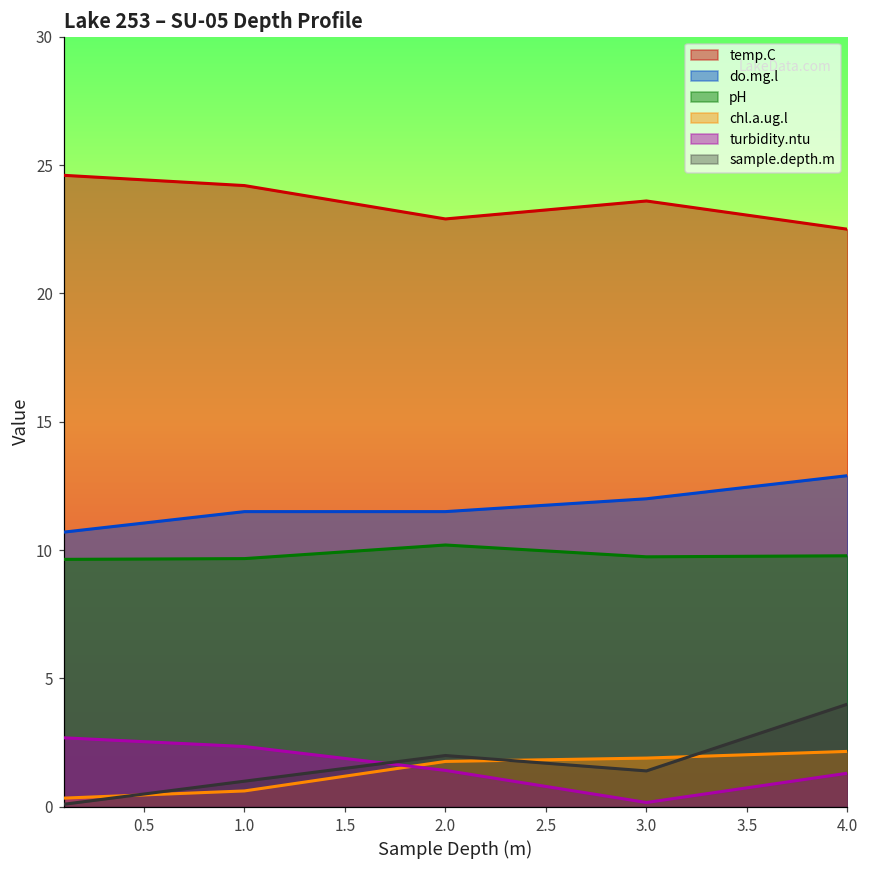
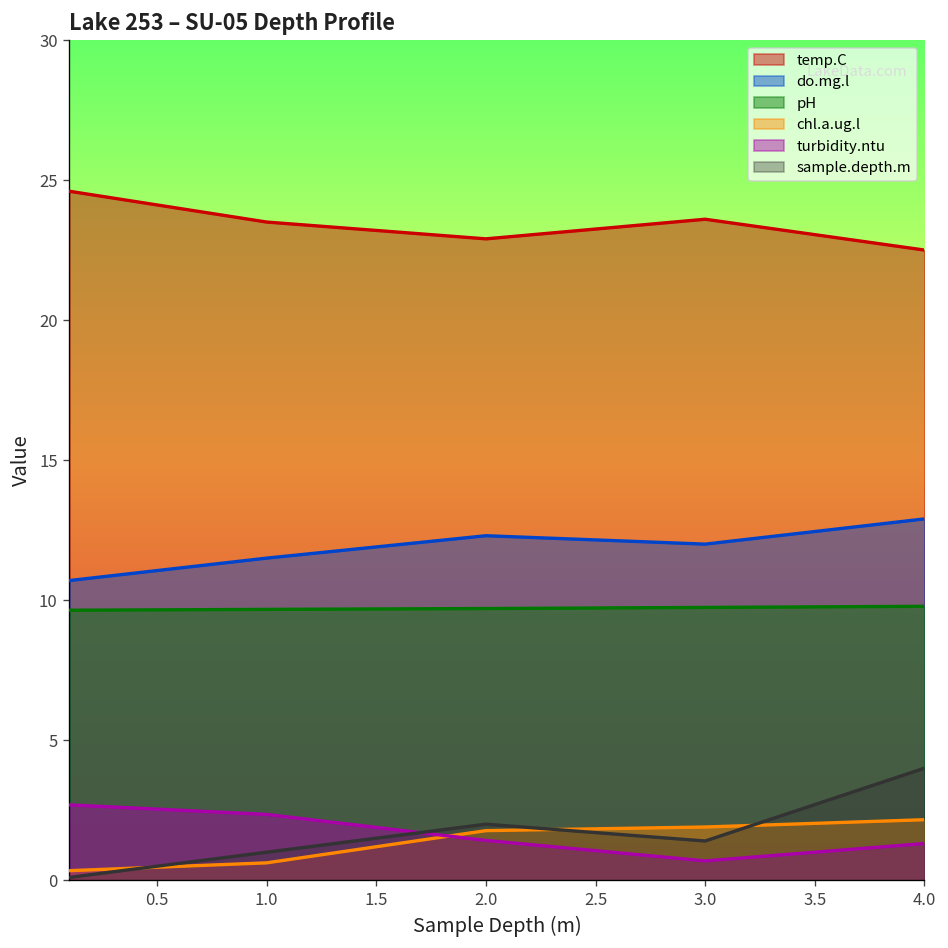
  {
    "temp.C": {
-     "1.0": 24.2,
+     "1.0": 23.5,
      "2.0": 22.9,
      "3.0": 23.6,
      "4.0": 22.5
    },
    "do.mg.l": {
      "1.0": 11.5,
-     "2.0": 11.5,
+     "2.0": 12.3,
      "3.0": 12.0,
      "4.0": 12.9
    },
    "pH": {
      "1.0": 9.7,
-     "2.0": 10.2,
+     "2.0": 9.7,
      "3.0": 9.7,
      "4.0": 9.8
    },
    "chl.a.ug.l": {
      "1.0": 0.6,
      "2.0": 1.8,
      "3.0": 1.9,
      "4.0": 2.2
    },
    "turbidity.ntu": {
      "1.0": 2.4,
      "2.0": 1.4,
-     "3.0": 0.2,
+     "3.0": 0.7,
      "4.0": 1.3
    },
    "sample.depth.m": {
      "1.0": 1.0,
      "2.0": 2.0,
      "3.0": 1.4,
      "4.0": 4.0
    }
  }
